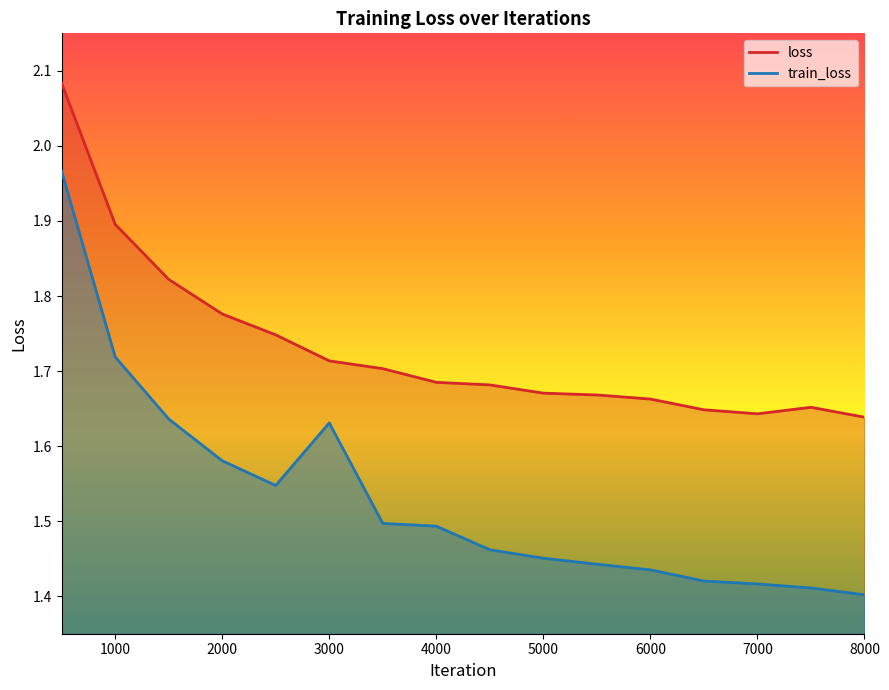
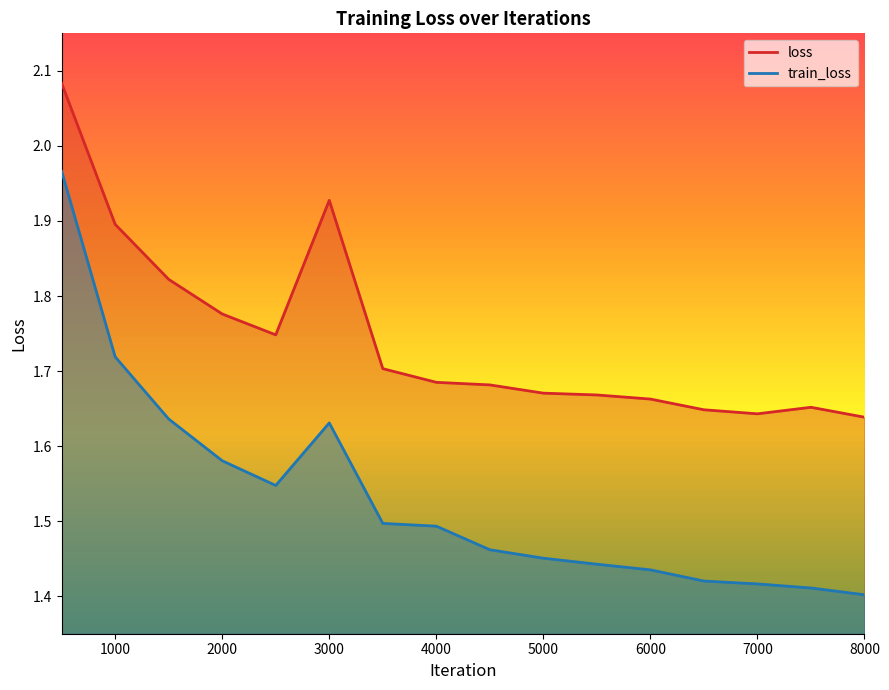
  {
    "loss": {
      "1000": 1.90,
      "2000": 1.78,
-     "3000": 1.71,
+     "3000": 1.93,
      "4000": 1.68,
      "5000": 1.67,
      "6000": 1.66,
      "7000": 1.64,
      "8000": 1.64
    },
    "train_loss": {
      "1000": 1.72,
      "2000": 1.58,
      "3000": 1.63,
      "4000": 1.49,
      "5000": 1.45,
      "6000": 1.44,
      "7000": 1.42,
      "8000": 1.40
    }
  }
